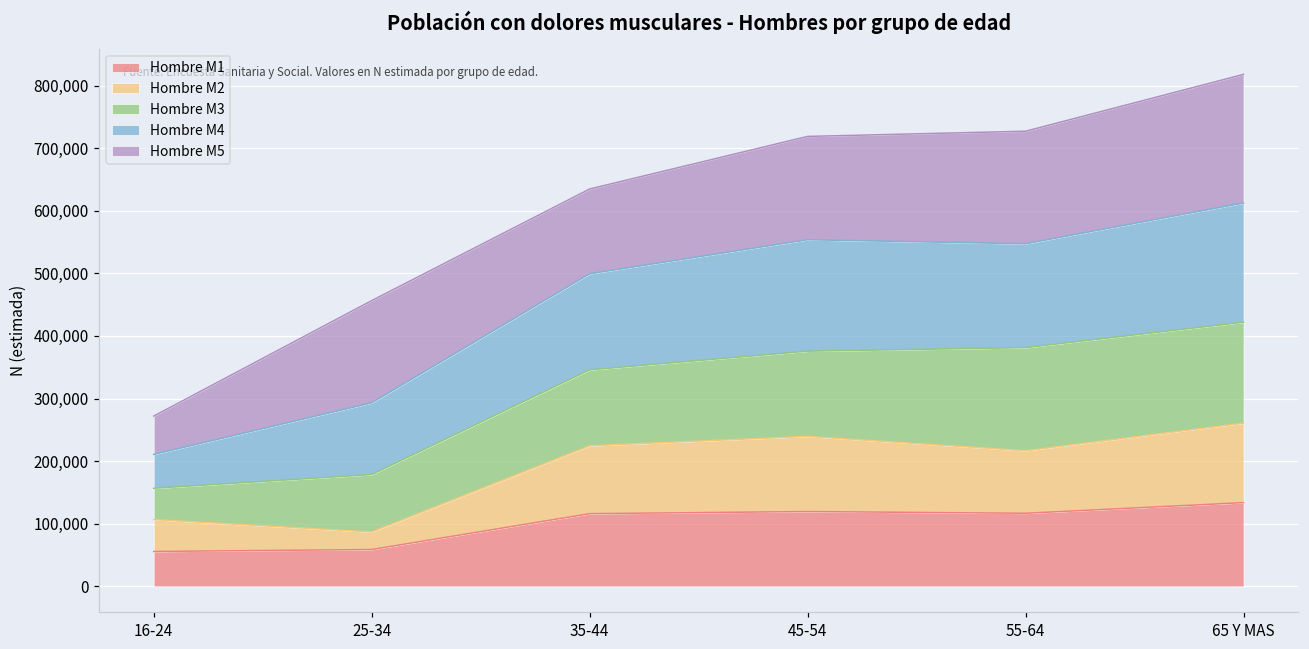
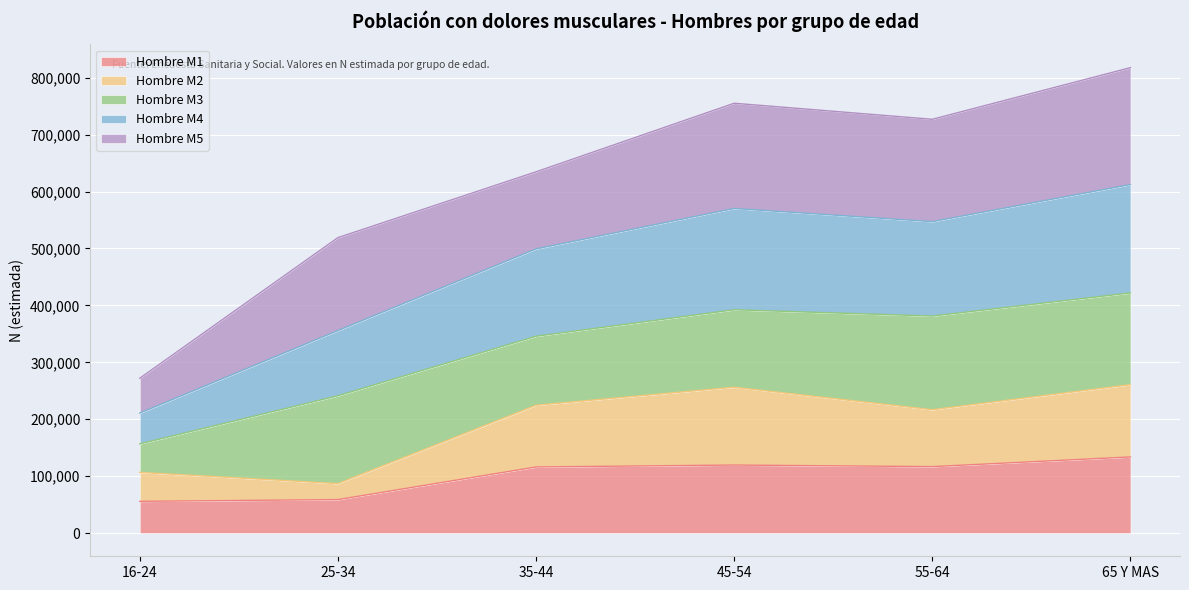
  {
    "Hombre M1": {
      "16-24": "60,000",
      "25-34": "60,000",
      "35-44": "120,000",
      "45-54": "120,000",
      "55-64": "120,000",
      "65 Y MAS": "130,000"
    },
    "Hombre M2": {
      "16-24": "50,000",
      "25-34": "30,000",
      "35-44": "110,000",
-     "45-54": "120,000",
+     "45-54": "140,000",
      "55-64": "100,000",
      "65 Y MAS": "130,000"
    },
    "Hombre M3": {
      "16-24": "50,000",
-     "25-34": "90,000",
+     "25-34": "150,000",
      "35-44": "120,000",
      "45-54": "140,000",
      "55-64": "160,000",
      "65 Y MAS": "160,000"
    },
    "Hombre M4": {
      "16-24": "50,000",
      "25-34": "110,000",
      "35-44": "150,000",
      "45-54": "180,000",
      "55-64": "170,000",
      "65 Y MAS": "190,000"
    },
    "Hombre M5": {
      "16-24": "60,000",
      "25-34": "160,000",
      "35-44": "140,000",
-     "45-54": "170,000",
+     "45-54": "180,000",
      "55-64": "180,000",
      "65 Y MAS": "210,000"
    }
  }
